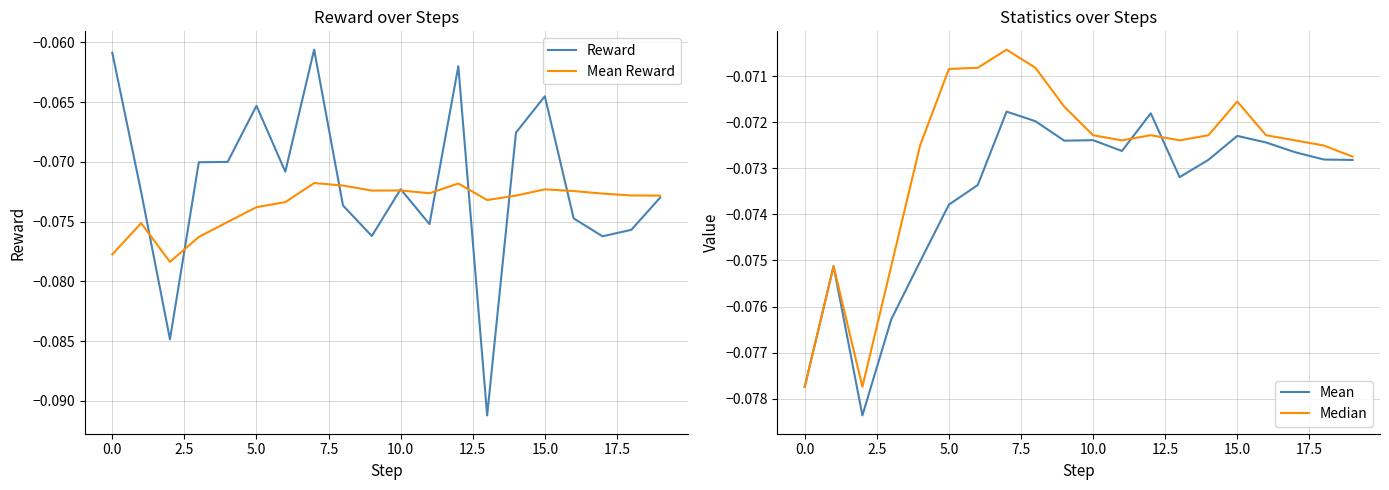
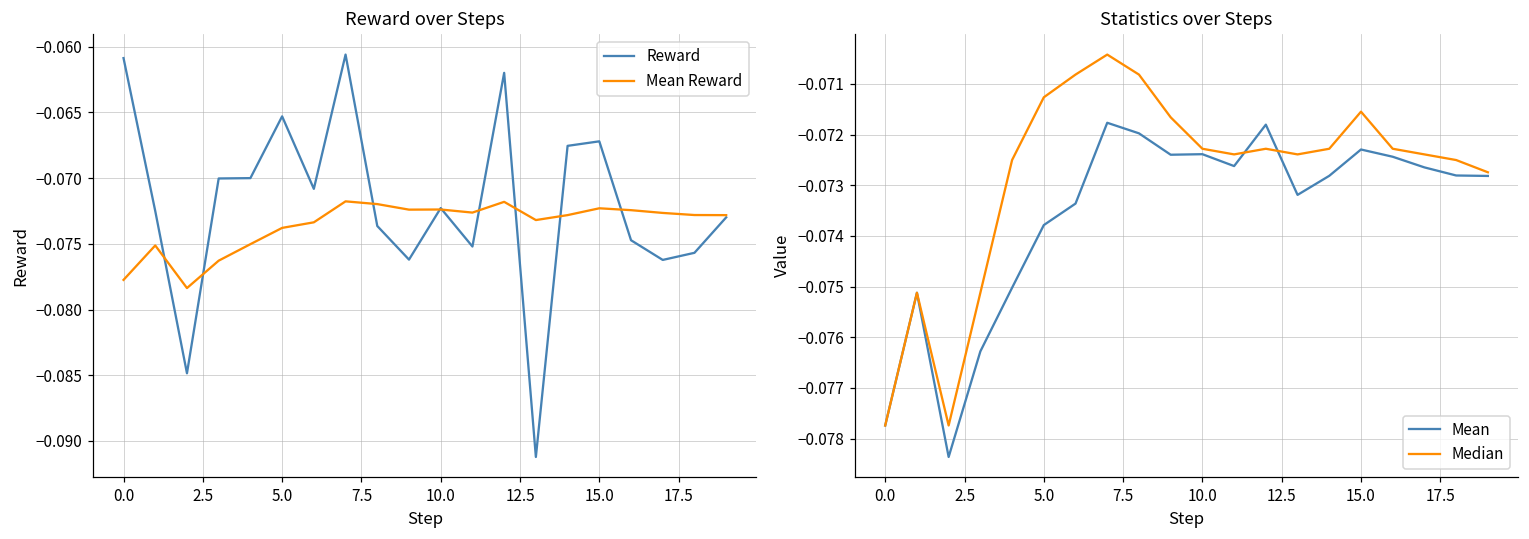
  {
    "Reward over Steps": {
      "Reward": {
        "0.0": -0.0609,
        "5.0": -0.0653,
-       "15.0": -0.0645
+       "15.0": -0.0672
      },
      "Mean Reward": {
        "0.0": -0.0777,
        "5.0": -0.0738,
        "15.0": -0.0723
      }
    },
    "Statistics over Steps": {
      "Mean": {
        "5.0": -0.0738,
        "10.0": -0.0724,
        "15.0": -0.0723
      },
      "Median": {
-       "5.0": -0.0708,
+       "5.0": -0.0713,
        "10.0": -0.0723,
        "15.0": -0.0715
      }
    }
  }
